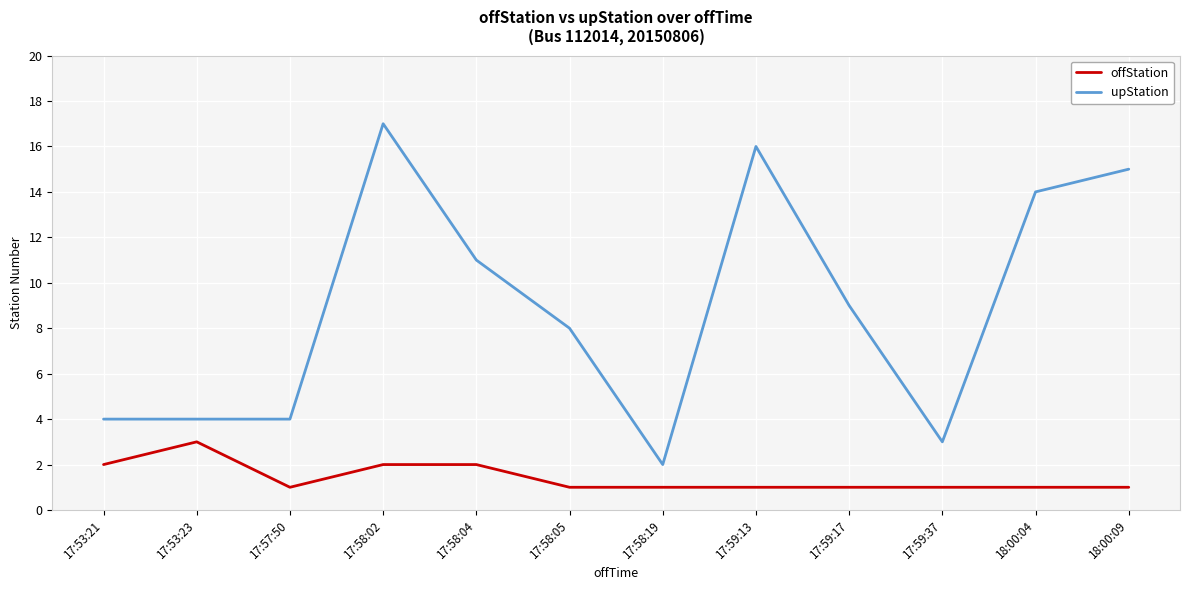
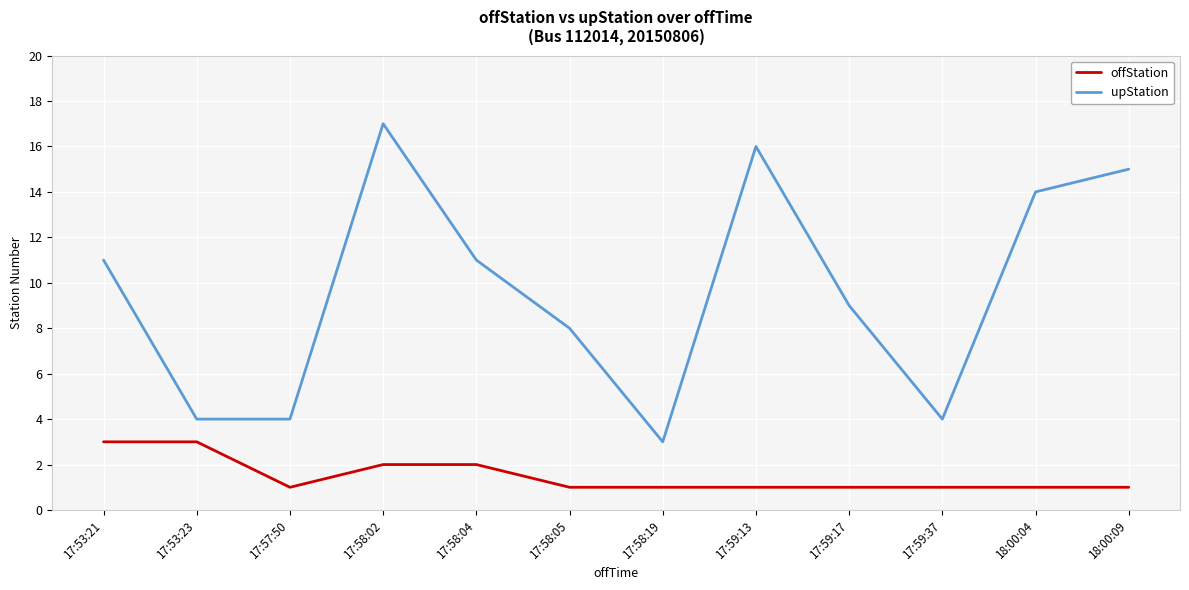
  {
    "offStation": {
-     "17:53:21": 2,
+     "17:53:21": 3,
      "17:53:23": 3,
      "17:57:50": 1,
      "17:58:02": 2,
      "17:58:04": 2,
      "17:58:05": 1,
      "17:58:19": 1,
      "17:59:13": 1,
      "17:59:17": 1,
      "17:59:37": 1,
      "18:00:04": 1,
      "18:00:09": 1
    },
    "upStation": {
-     "17:53:21": 4,
+     "17:53:21": 11,
      "17:53:23": 4,
      "17:57:50": 4,
      "17:58:02": 17,
      "17:58:04": 11,
      "17:58:05": 8,
-     "17:58:19": 2,
+     "17:58:19": 3,
      "17:59:13": 16,
      "17:59:17": 9,
-     "17:59:37": 3,
+     "17:59:37": 4,
      "18:00:04": 14,
      "18:00:09": 15
    }
  }
